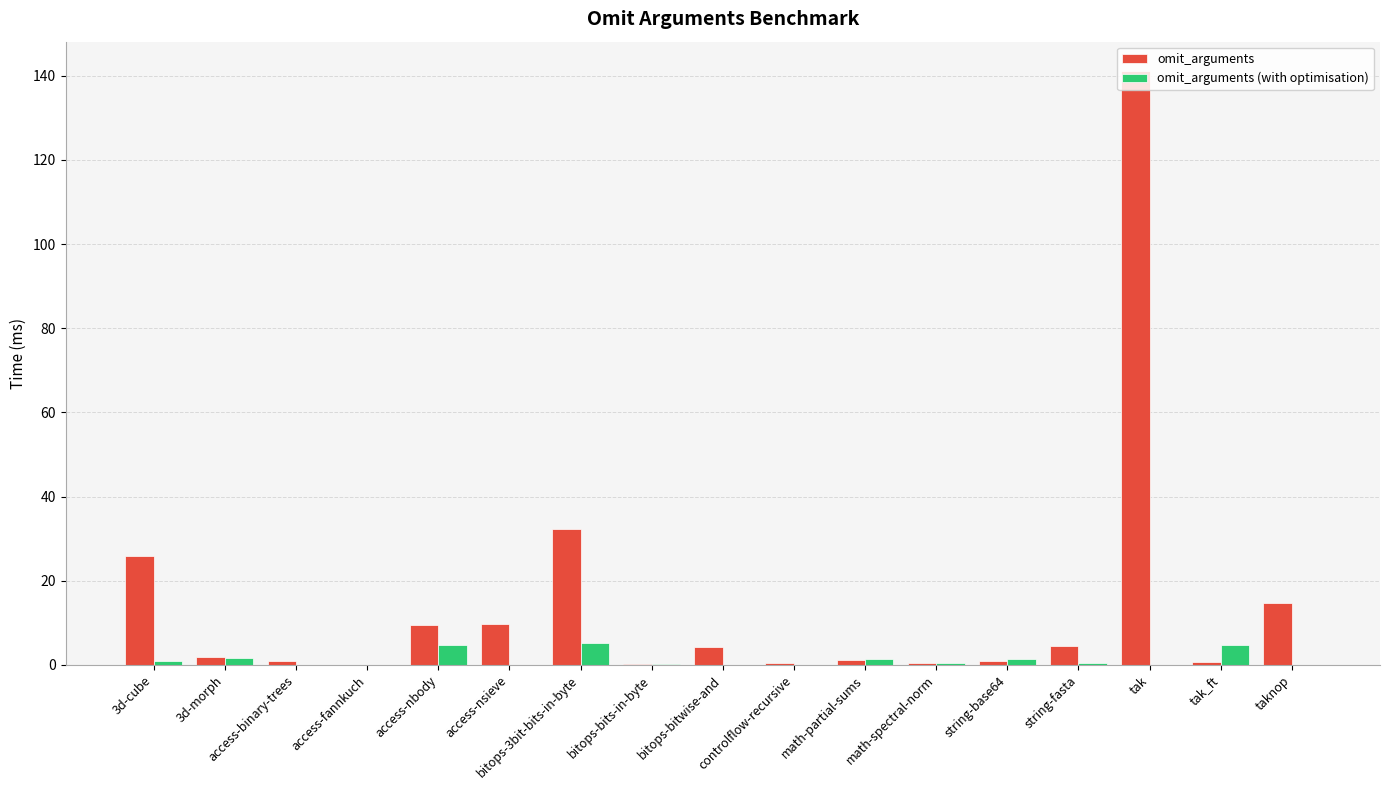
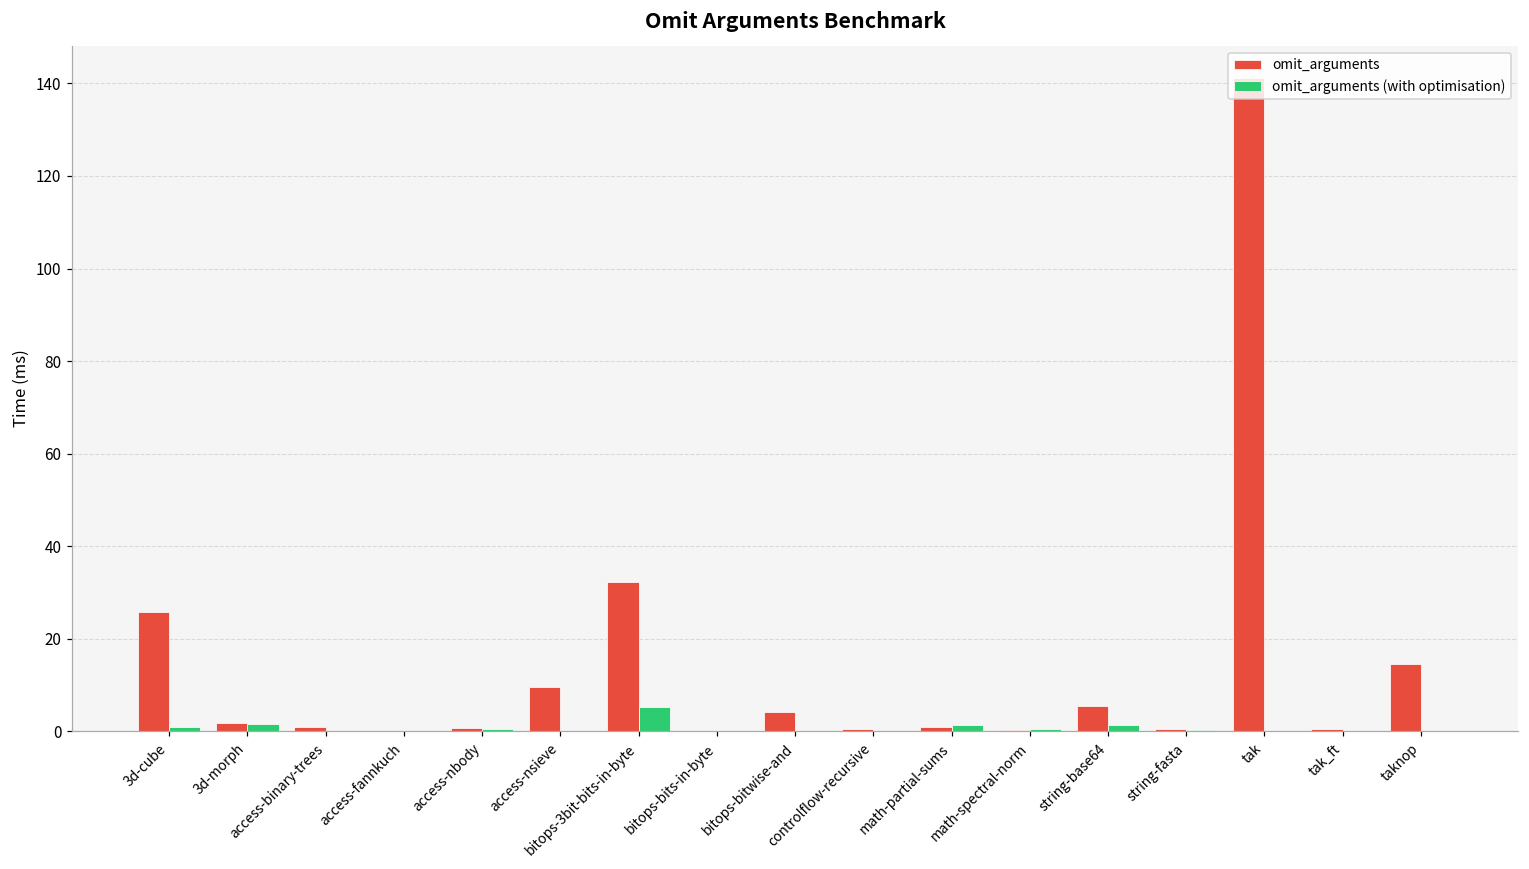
  {
    "omit_arguments": {
      "3d-cube": 26,
      "3d-morph": 2,
      "access-binary-trees": 1,
      "access-fannkuch": 0,
-     "access-nbody": 10,
+     "access-nbody": 1,
      "access-nsieve": 10,
      "bitops-3bit-bits-in-byte": 32,
      "bitops-bitwise-and": 4,
      "math-partial-sums": 1,
-     "string-base64": 1,
-     "string-fasta": 5,
+     "string-base64": 5,
+     "string-fasta": 1,
      "taknop": 15
    },
    "omit_arguments (with optimisation)": {
      "3d-cube": 1,
      "3d-morph": 2,
      "access-fannkuch": 0,
-     "access-nbody": 5,
+     "access-nbody": 1,
      "access-nsieve": 0,
      "bitops-3bit-bits-in-byte": 5,
      "bitops-bitwise-and": 0,
      "controlflow-recursive": 0,
      "math-partial-sums": 1,
      "string-base64": 1,
      "tak": 0,
-     "tak_ft": 5,
+     "tak_ft": 0,
      "taknop": 0
    }
  }
